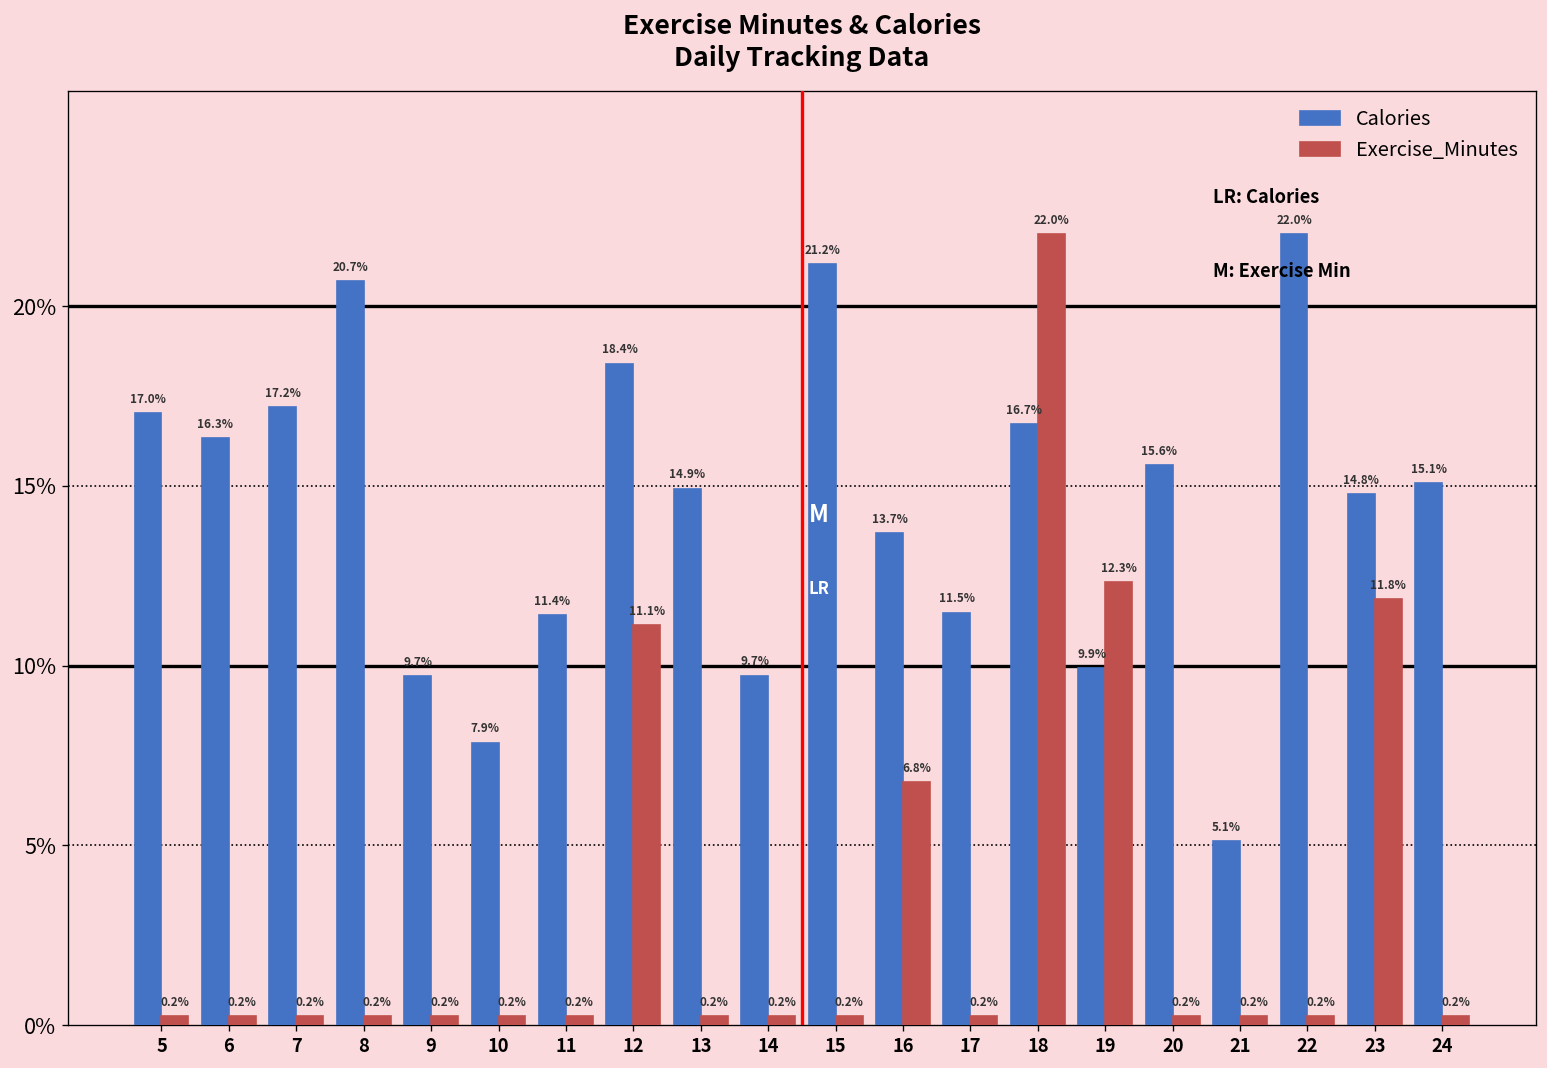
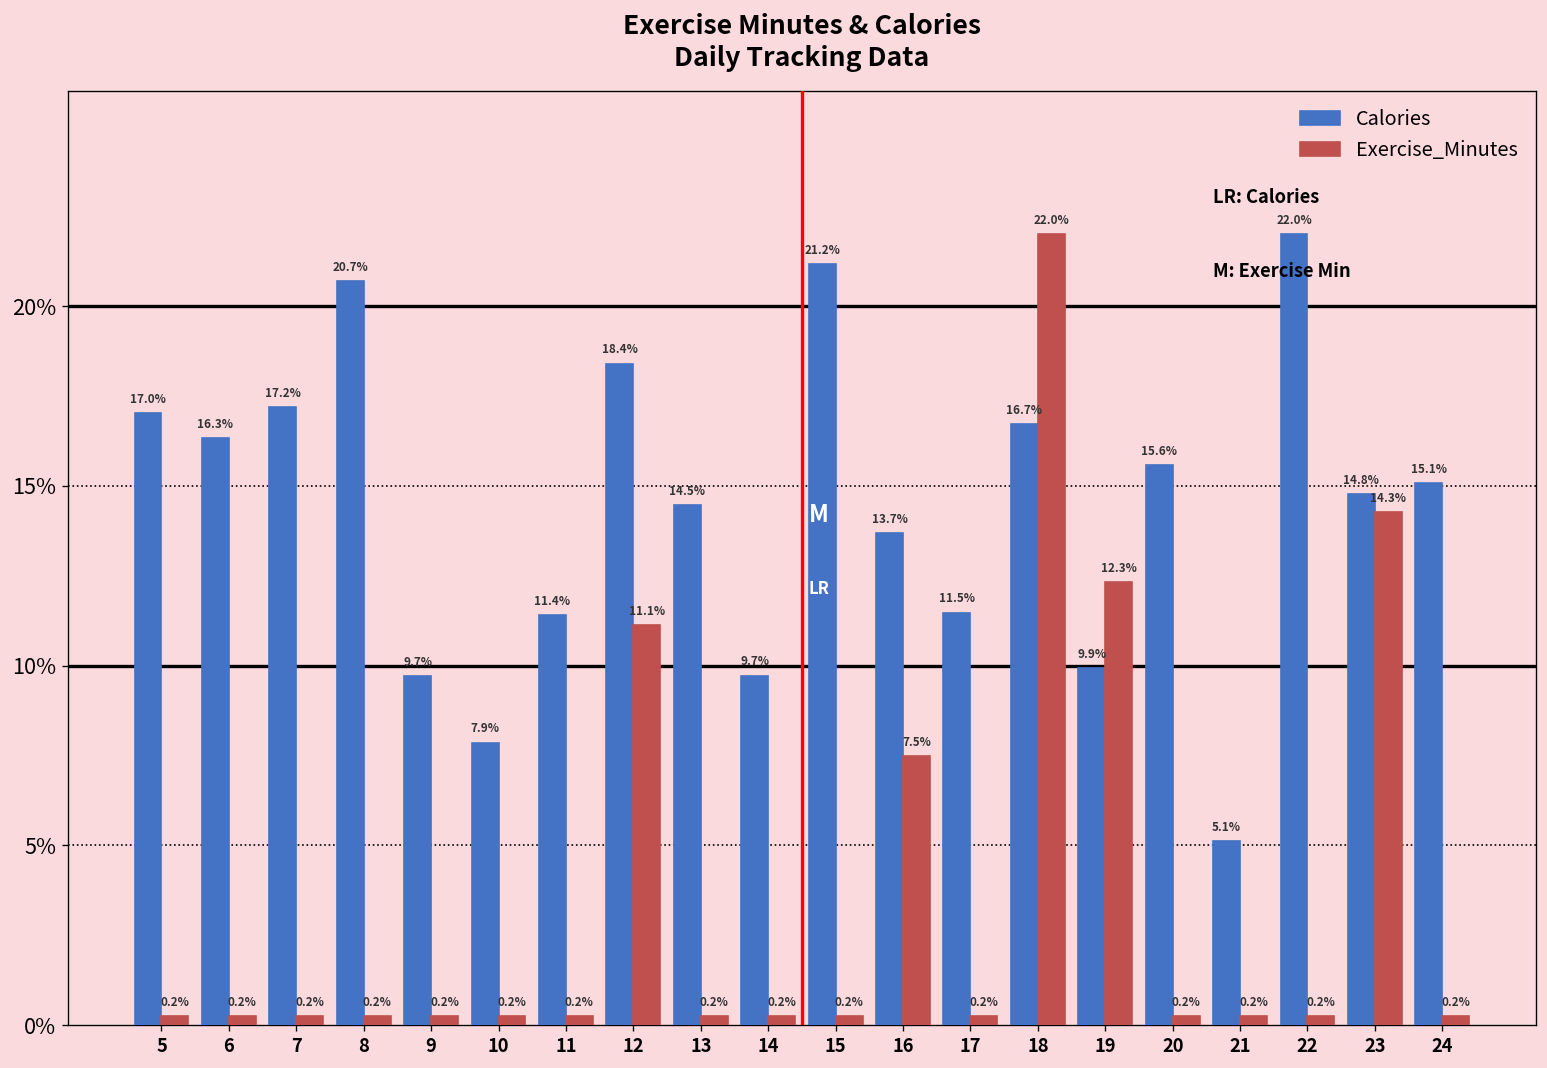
  {
    "Calories": {
      "5": "17.0%",
      "6": "16.3%",
      "7": "17.2%",
      "8": "20.7%",
      "9": "9.7%",
      "10": "7.9%",
      "11": "11.4%",
      "12": "18.4%",
-     "13": "14.9%",
+     "13": "14.5%",
      "14": "9.7%",
      "15": "21.2%",
      "16": "13.7%",
      "17": "11.5%",
      "18": "16.7%",
      "19": "9.9%",
      "20": "15.6%",
      "21": "5.1%",
      "22": "22.0%",
      "23": "14.8%",
      "24": "15.1%"
    },
    "Exercise_Minutes": {
      "5": "0.2%",
      "6": "0.2%",
      "7": "0.2%",
      "8": "0.2%",
      "9": "0.2%",
      "10": "0.2%",
      "11": "0.2%",
      "12": "11.1%",
      "13": "0.2%",
      "14": "0.2%",
      "15": "0.2%",
-     "16": "6.8%",
+     "16": "7.5%",
      "17": "0.2%",
      "18": "22.0%",
      "19": "12.3%",
      "20": "0.2%",
      "21": "0.2%",
      "22": "0.2%",
-     "23": "11.8%",
+     "23": "14.3%",
      "24": "0.2%"
    }
  }
